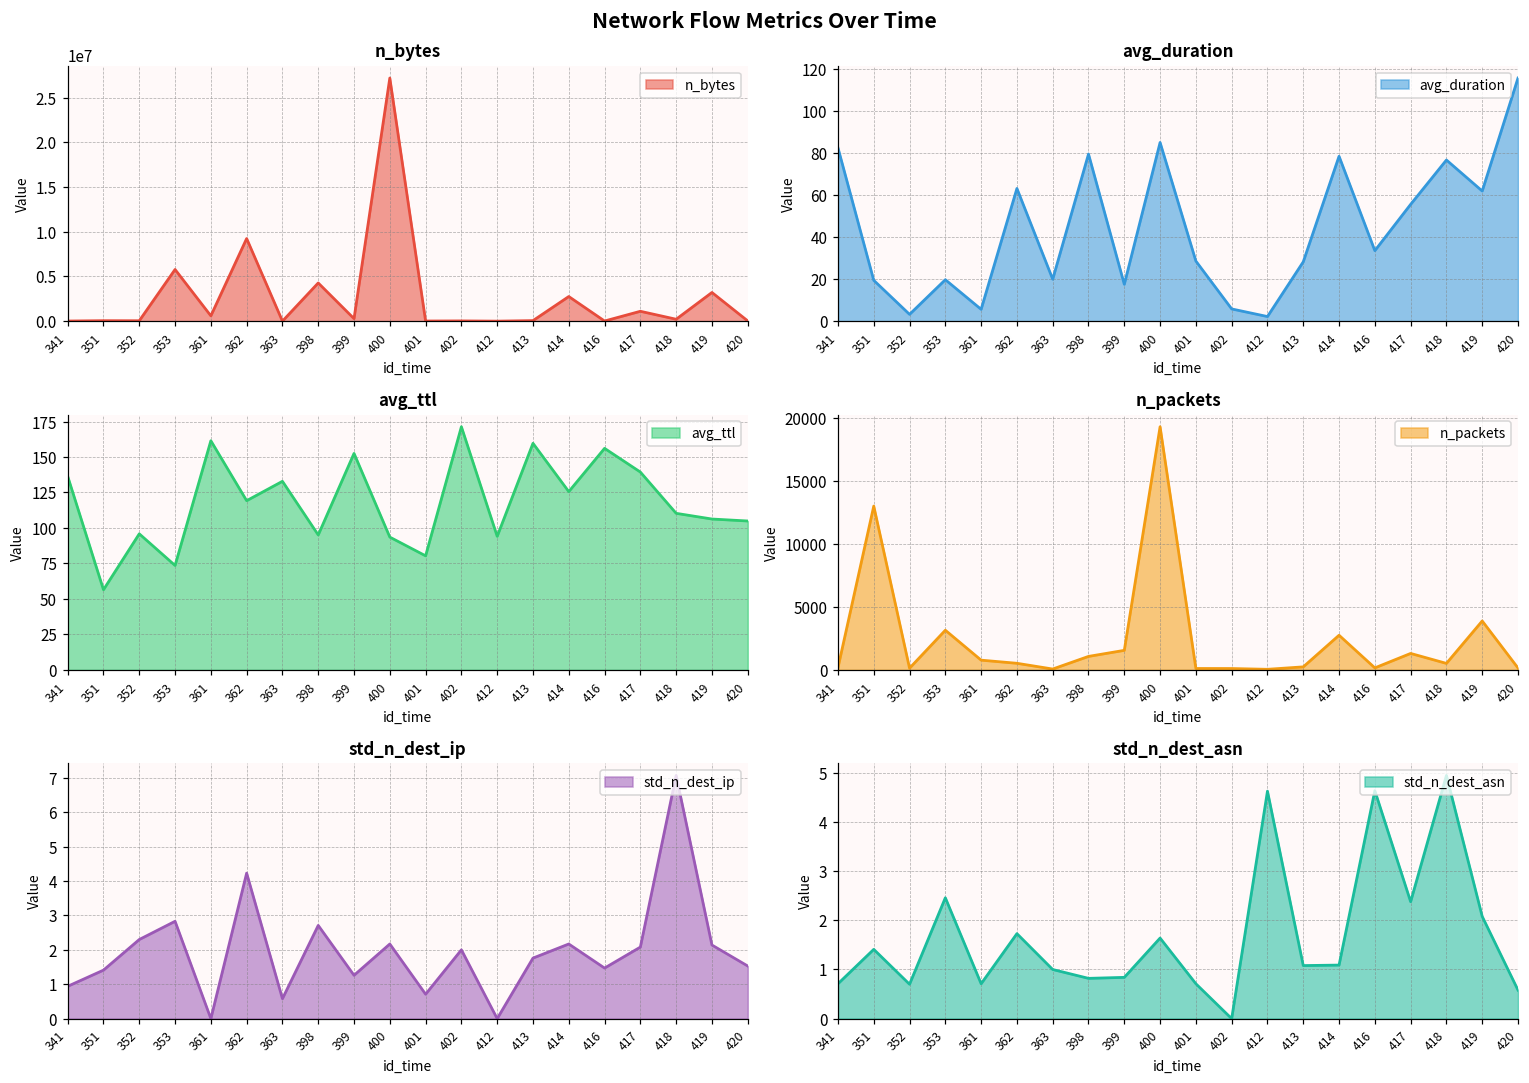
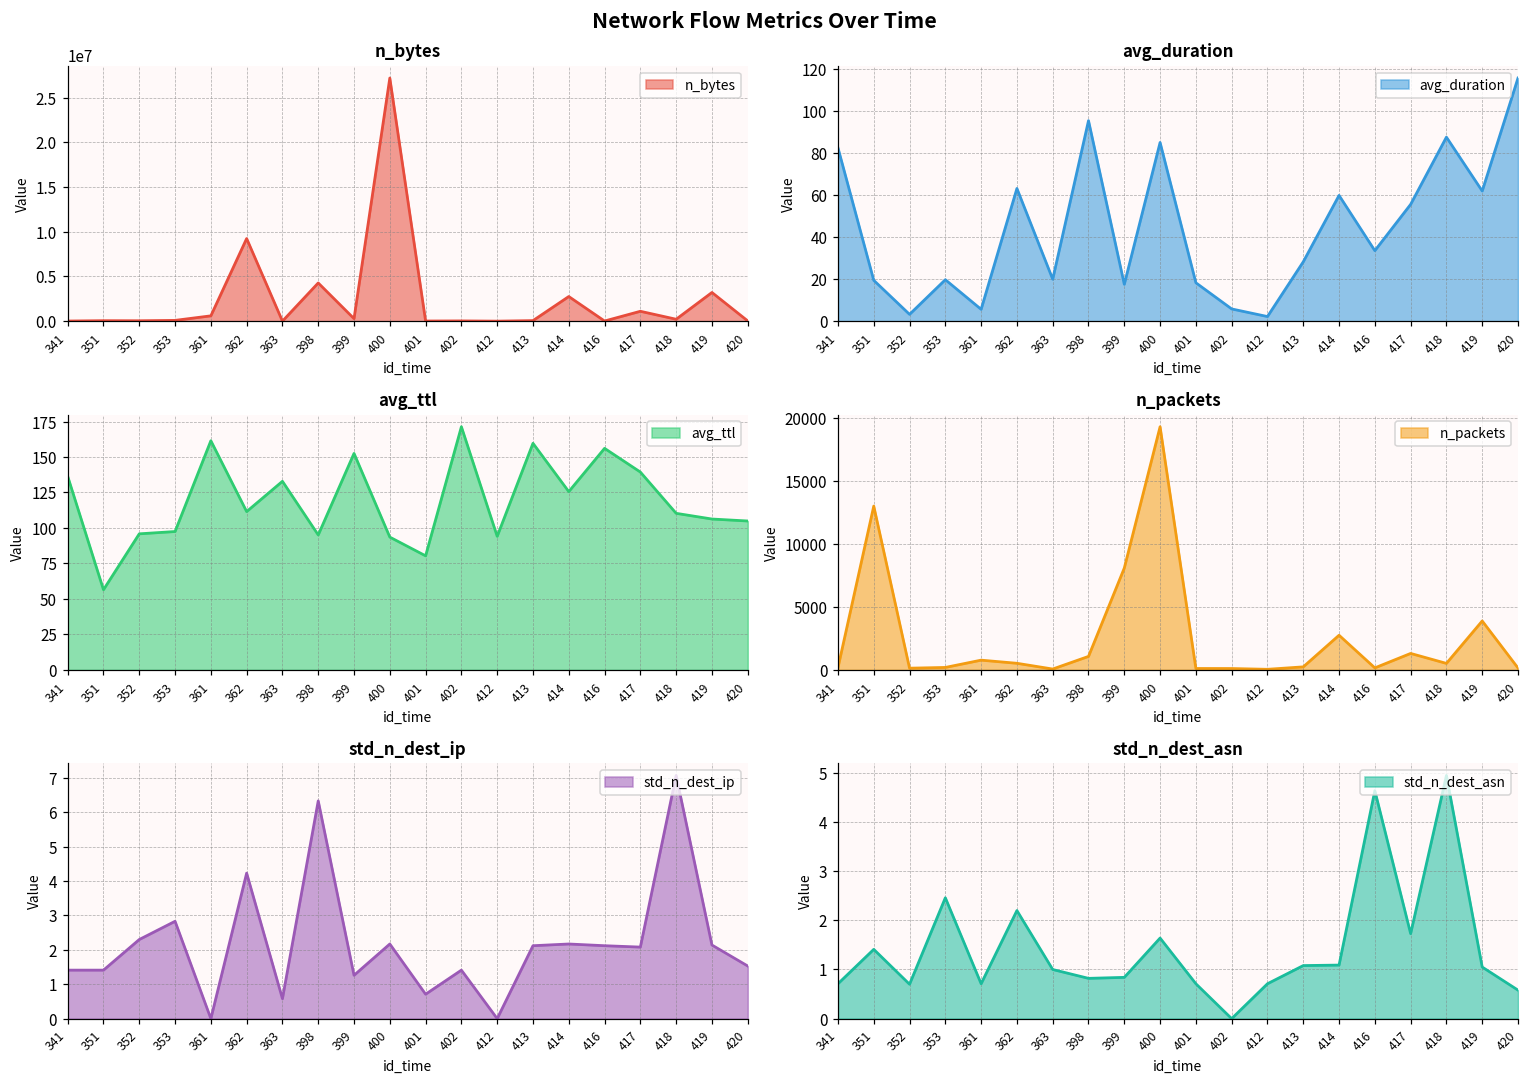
  {
    "n_bytes": {
      "341": 0,
      "351": 0,
      "352": 0,
-     "353": 6000000,
+     "353": 0,
      "361": 1000000,
      "362": 9000000,
      "363": 0,
      "398": 4000000,
      "399": 0,
      "400": 27000000,
      "401": 0,
      "402": 0,
      "412": 0,
      "413": 0,
      "414": 3000000,
      "416": 0,
      "417": 1000000,
      "418": 0,
      "419": 3000000,
      "420": 0
    },
    "avg_duration": {
      "341": 82,
      "351": 19,
      "352": 3,
      "353": 20,
      "361": 6,
      "362": 63,
      "363": 20,
-     "398": 79,
+     "398": 95,
      "399": 18,
      "400": 85,
-     "401": 29,
+     "401": 18,
      "402": 6,
      "412": 2,
      "413": 28,
-     "414": 78,
+     "414": 60,
      "416": 34,
      "417": 56,
-     "418": 77,
+     "418": 87,
      "419": 62,
      "420": 116
    },
    "avg_ttl": {
      "341": 136,
      "351": 57,
      "352": 96,
-     "353": 74,
+     "353": 98,
      "361": 161,
-     "362": 119,
+     "362": 112,
      "363": 133,
      "398": 95,
      "399": 153,
      "400": 94,
      "401": 80,
      "402": 171,
      "412": 94,
      "413": 160,
      "414": 126,
      "416": 156,
      "417": 139,
      "418": 110,
      "419": 106,
      "420": 105
    },
    "n_packets": {
      "341": 200,
      "351": 13000,
      "352": 100,
-     "353": 3200,
+     "353": 200,
      "361": 800,
      "362": 500,
      "363": 100,
      "398": 1100,
-     "399": 1600,
+     "399": 8100,
      "400": 19300,
      "401": 100,
      "402": 100,
      "412": 100,
      "413": 200,
      "414": 2800,
      "416": 200,
      "417": 1300,
      "418": 500,
      "419": 3900,
      "420": 200
    },
    "std_n_dest_ip": {
-     "341": 0.9,
+     "341": 1.4,
      "351": 1.4,
      "352": 2.3,
      "353": 2.8,
      "361": 0.0,
      "362": 4.2,
      "363": 0.6,
-     "398": 2.7,
+     "398": 6.3,
      "399": 1.3,
      "400": 2.2,
      "401": 0.7,
-     "402": 2.0,
+     "402": 1.4,
      "412": 0.0,
-     "413": 1.8,
+     "413": 2.1,
      "414": 2.2,
-     "416": 1.5,
+     "416": 2.1,
      "417": 2.1,
      "419": 2.1,
      "420": 1.5
    },
    "std_n_dest_asn": {
      "341": 0.7,
      "351": 1.4,
      "352": 0.7,
      "353": 2.5,
      "361": 0.7,
-     "362": 1.7,
+     "362": 2.2,
      "363": 1.0,
      "398": 0.8,
      "399": 0.8,
      "400": 1.6,
      "401": 0.7,
      "402": 0.0,
-     "412": 4.6,
+     "412": 0.7,
      "413": 1.1,
      "414": 1.1,
-     "417": 2.4,
-     "419": 2.1,
+     "417": 1.7,
+     "419": 1.1,
      "420": 0.6
    }
  }
